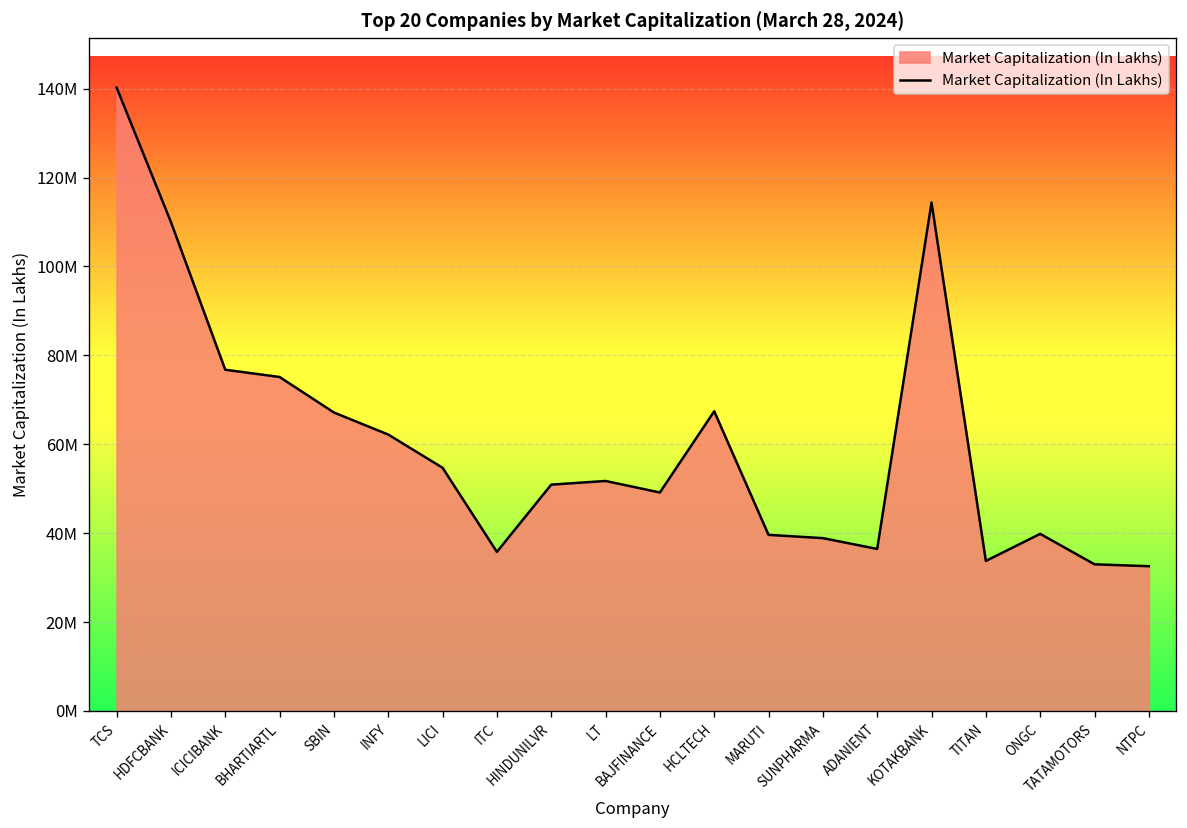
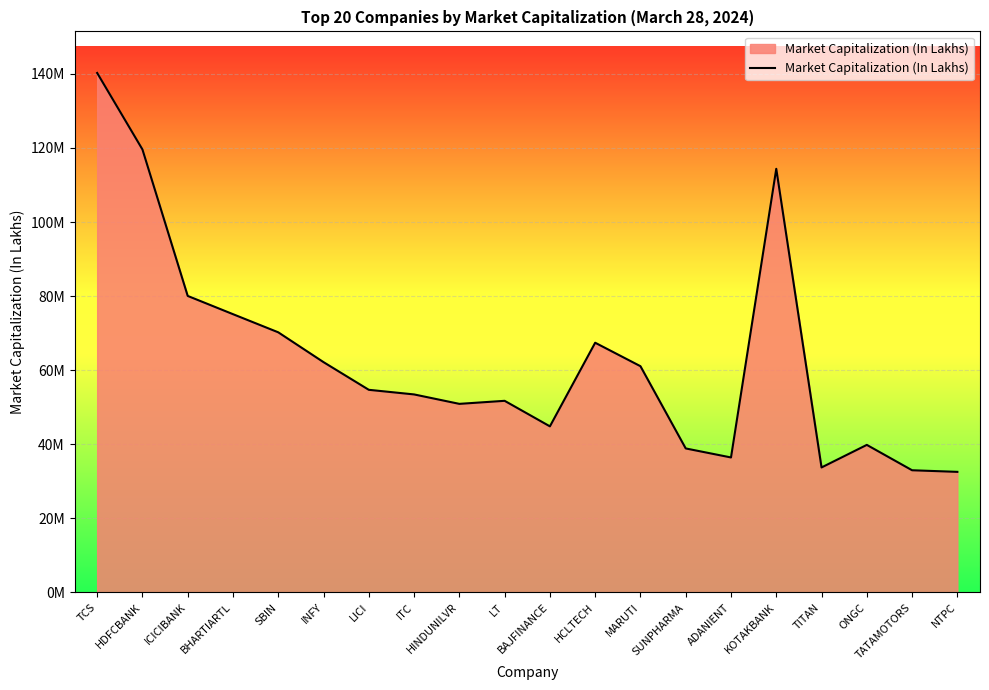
  {
    "TCS": 140000000,
-   "HDFCBANK": 110000000,
-   "ICICIBANK": 77000000,
+   "HDFCBANK": 120000000,
+   "ICICIBANK": 80000000,
    "BHARTIARTL": 75000000,
-   "SBIN": 67000000,
+   "SBIN": 70000000,
    "INFY": 62000000,
    "LICI": 55000000,
-   "ITC": 36000000,
+   "ITC": 53000000,
    "HINDUNILVR": 51000000,
    "LT": 52000000,
-   "BAJFINANCE": 49000000,
+   "BAJFINANCE": 45000000,
    "HCLTECH": 67000000,
-   "MARUTI": 40000000,
+   "MARUTI": 61000000,
    "SUNPHARMA": 39000000,
    "ADANIENT": 36000000,
    "KOTAKBANK": 114000000,
    "TITAN": 34000000,
    "ONGC": 40000000,
    "TATAMOTORS": 33000000,
    "NTPC": 33000000
  }
